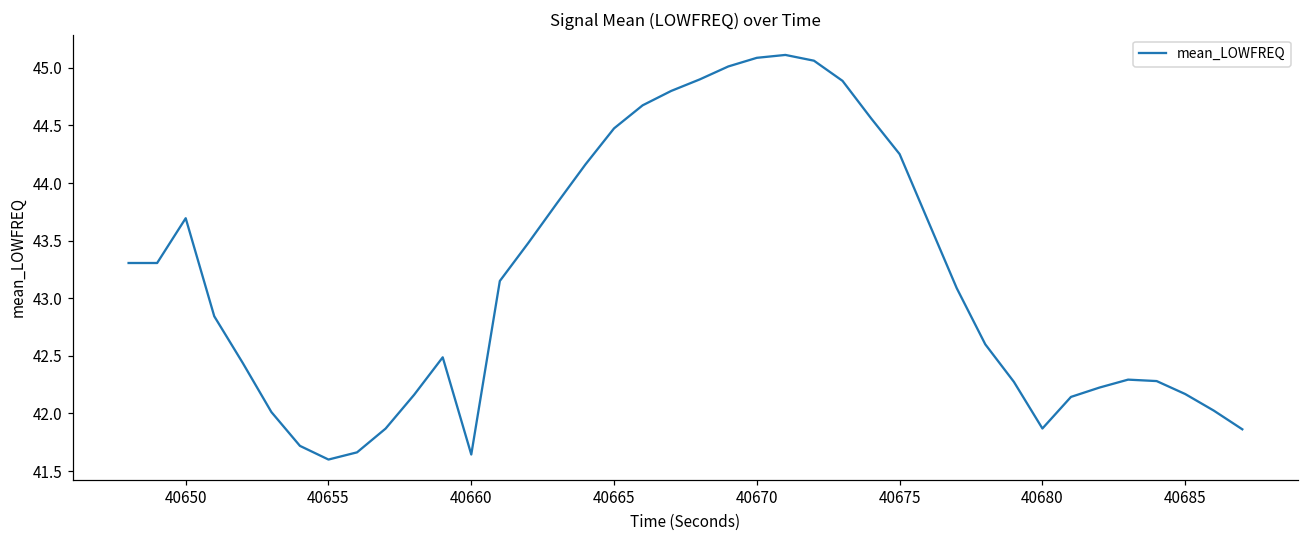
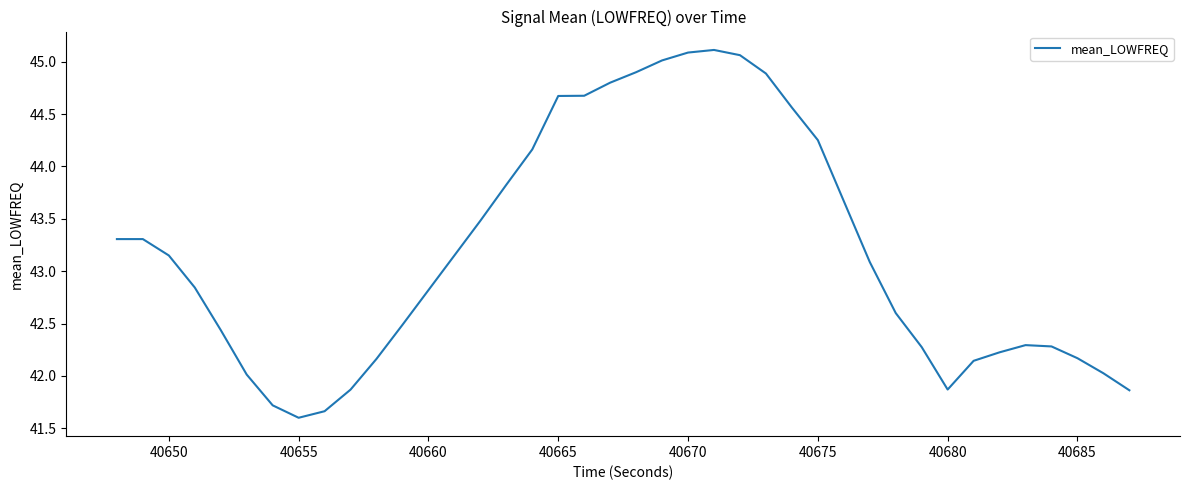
  {
-   "40650": 43.69,
+   "40650": 43.15,
    "40655": 41.60,
-   "40660": 41.64,
-   "40665": 44.48,
+   "40660": 42.82,
+   "40665": 44.67,
    "40670": 45.09,
    "40675": 44.25,
    "40680": 41.87,
    "40685": 42.17
  }
